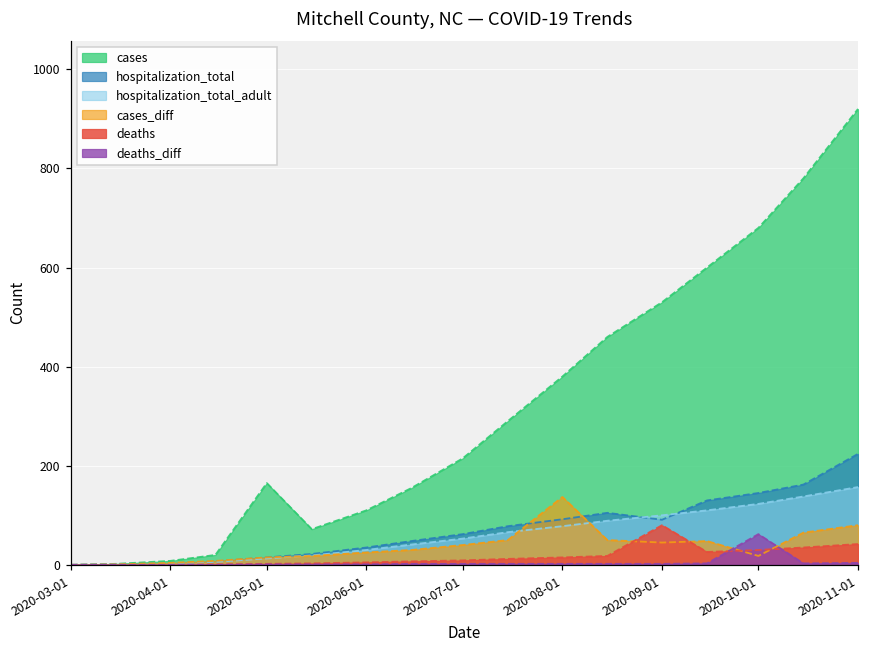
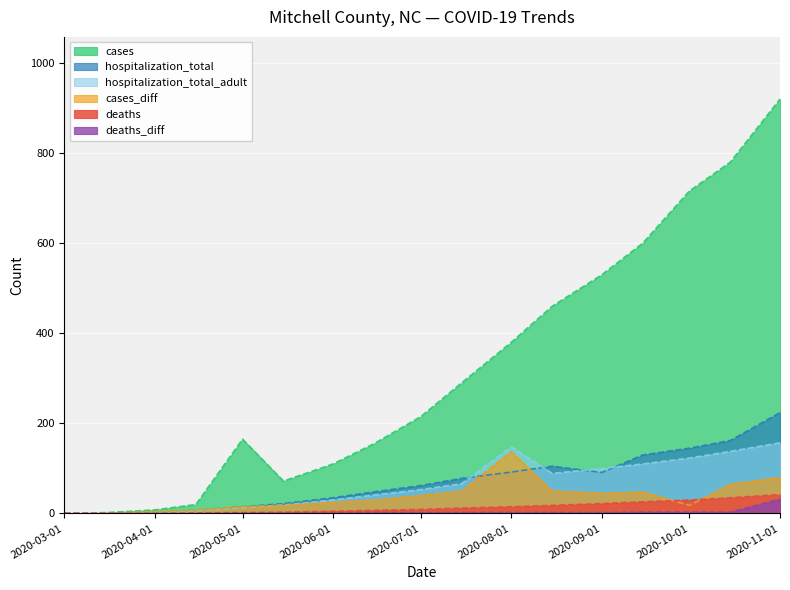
  {
    "cases": {
      "2020-05-01": 170,
      "2020-06-01": 110,
      "2020-07-01": 220,
      "2020-08-01": 380,
      "2020-09-01": 530,
-     "2020-10-01": 680,
+     "2020-10-01": 720,
      "2020-11-01": 920
    },
    "hospitalization_total": {
      "2020-07-01": 60,
      "2020-08-01": 90,
      "2020-09-01": 90,
      "2020-10-01": 150,
      "2020-11-01": 220
    },
    "hospitalization_total_adult": {
      "2020-07-01": 50,
-     "2020-08-01": 80,
+     "2020-08-01": 150,
      "2020-09-01": 100,
      "2020-10-01": 120,
      "2020-11-01": 160
    },
    "cases_diff": {
      "2020-07-01": 40,
      "2020-08-01": 140,
      "2020-09-01": 50,
      "2020-10-01": 20,
      "2020-11-01": 80
    },
    "deaths": {
      "2020-07-01": 10,
      "2020-08-01": 20,
-     "2020-09-01": 80,
+     "2020-09-01": 20,
      "2020-10-01": 30,
      "2020-11-01": 40
    },
    "deaths_diff": {
      "2020-07-01": 0,
      "2020-08-01": 0,
      "2020-09-01": 0,
-     "2020-10-01": 60,
-     "2020-11-01": 0
+     "2020-10-01": 0,
+     "2020-11-01": 30
    }
  }
